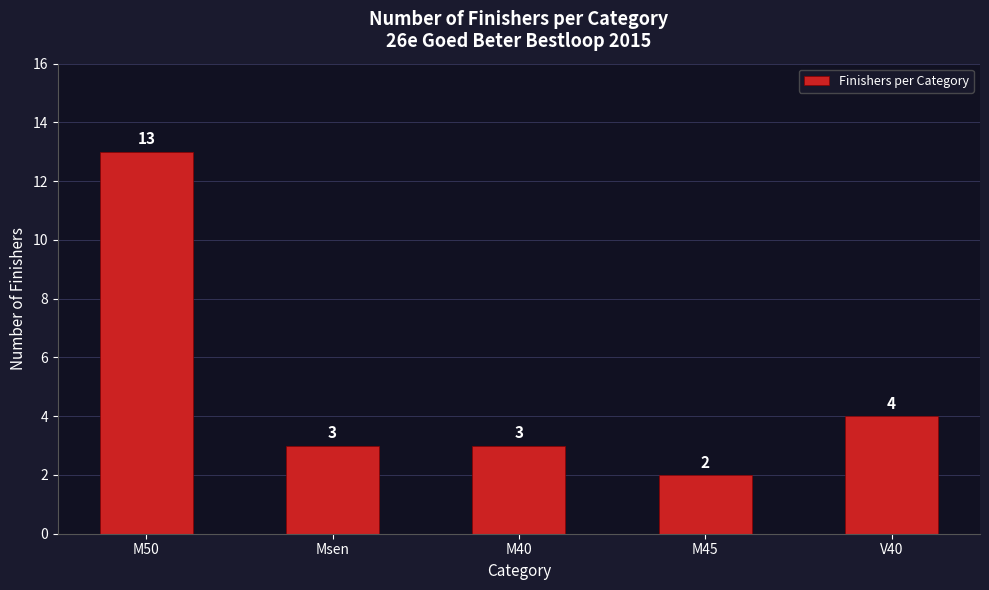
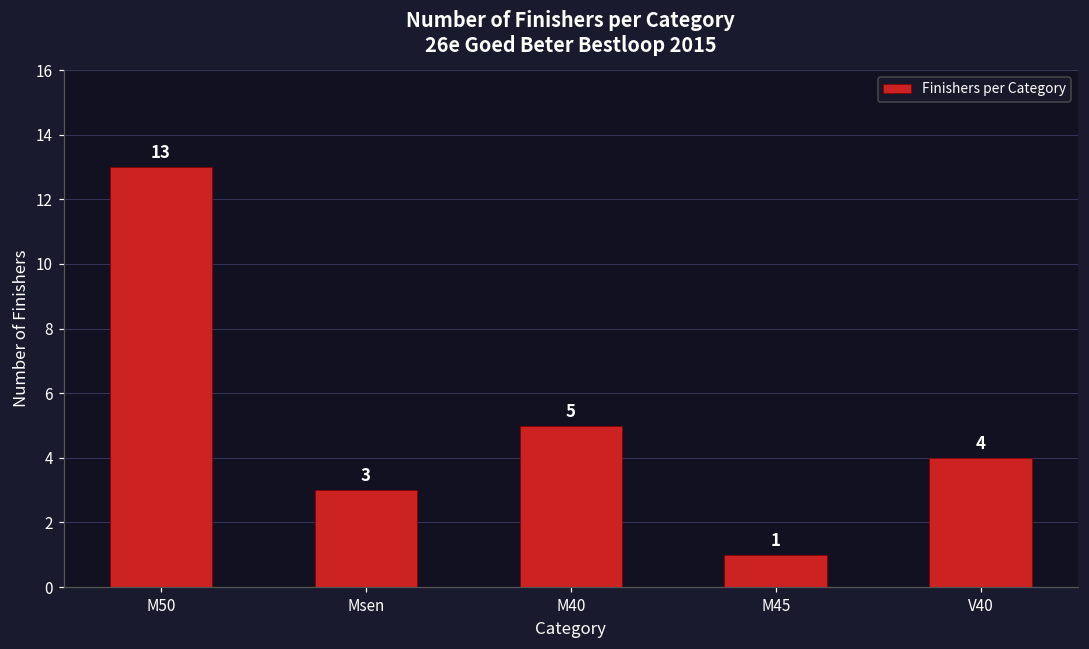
  {
    "M50": 13,
    "Msen": 3,
-   "M40": 3,
-   "M45": 2,
+   "M40": 5,
+   "M45": 1,
    "V40": 4
  }
